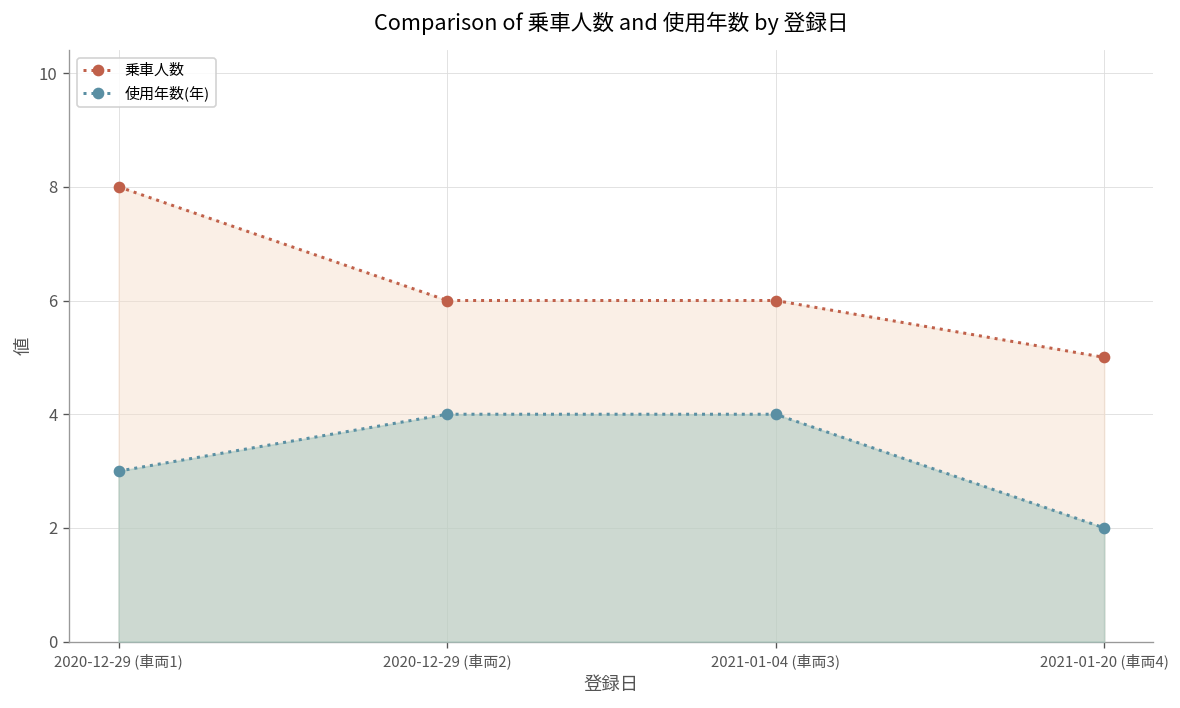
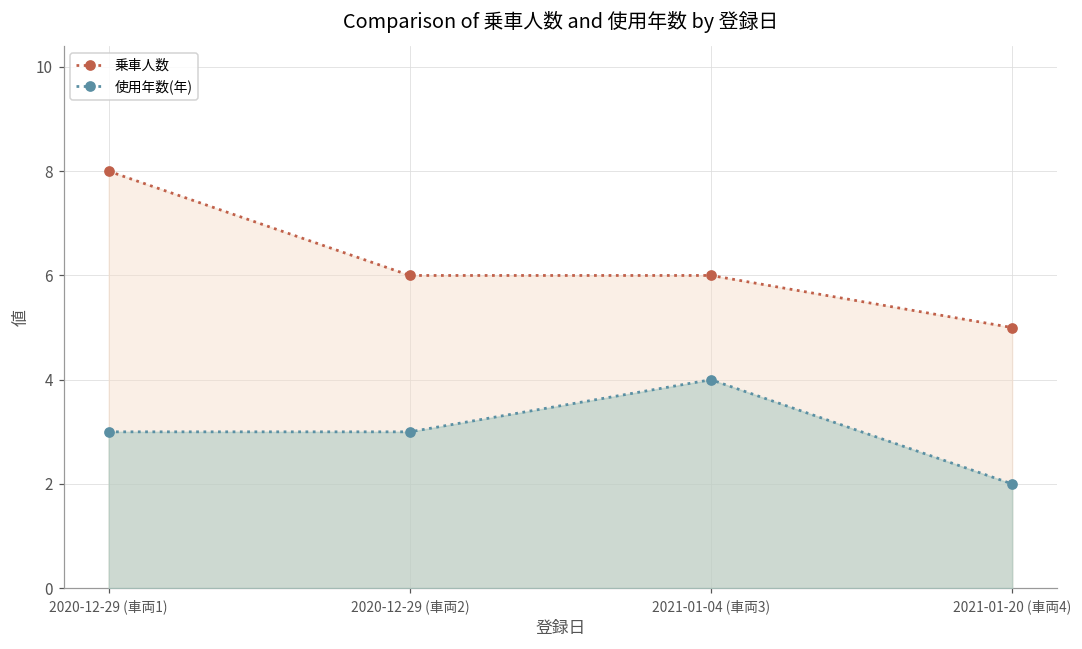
  {
    "乗車人数": {
      "2020-12-29 (車両1)": 8,
      "2020-12-29 (車両2)": 6,
      "2021-01-04 (車両3)": 6,
      "2021-01-20 (車両4)": 5
    },
    "使用年数(年)": {
      "2020-12-29 (車両1)": 3,
-     "2020-12-29 (車両2)": 4,
+     "2020-12-29 (車両2)": 3,
      "2021-01-04 (車両3)": 4,
      "2021-01-20 (車両4)": 2
    }
  }
